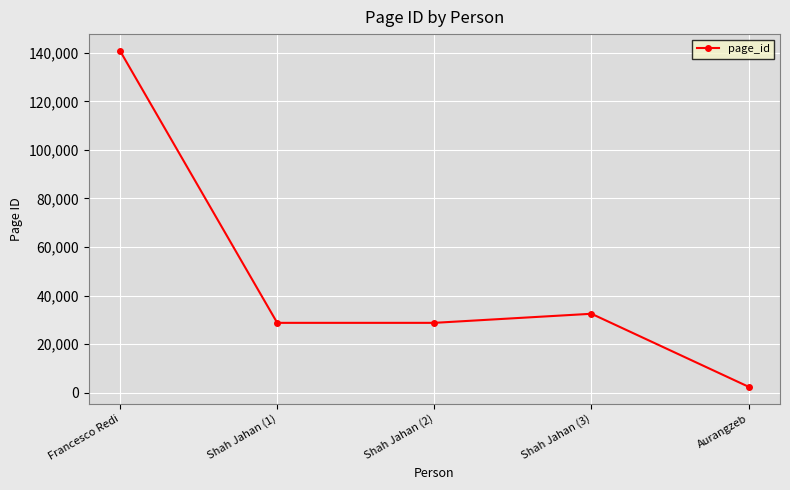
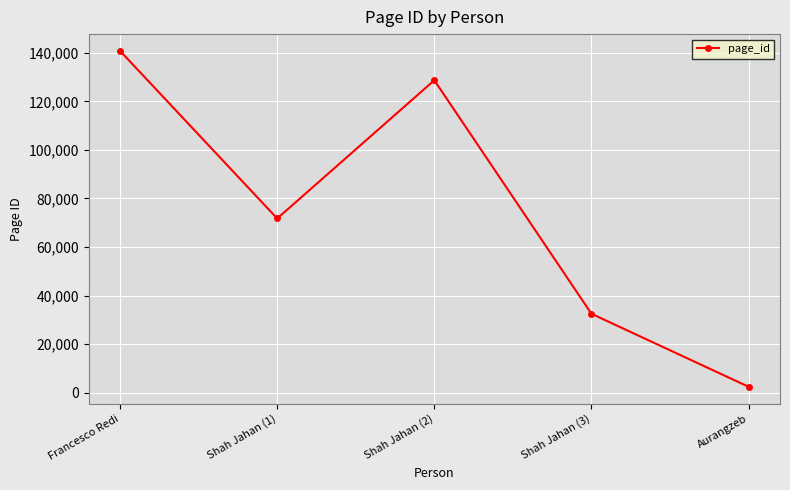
  {
    "Francesco Redi": "141,000",
-   "Shah Jahan (1)": "29,000",
-   "Shah Jahan (2)": "29,000",
+   "Shah Jahan (1)": "72,000",
+   "Shah Jahan (2)": "129,000",
    "Shah Jahan (3)": "32,000",
    "Aurangzeb": "2,000"
  }
